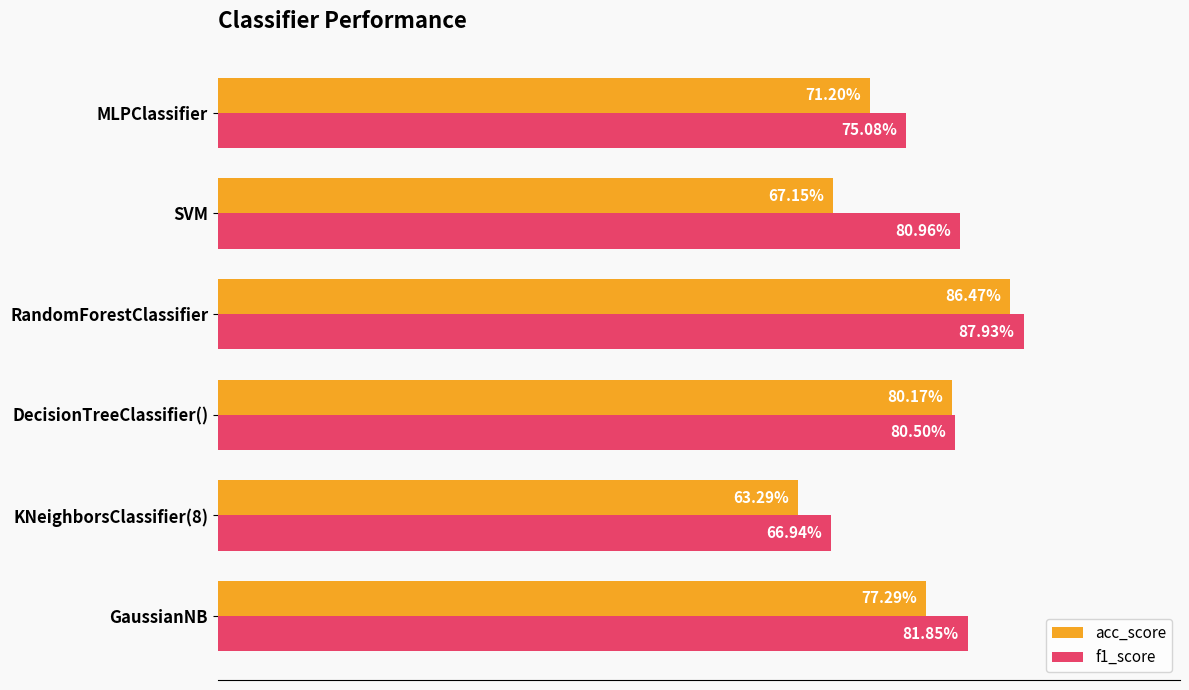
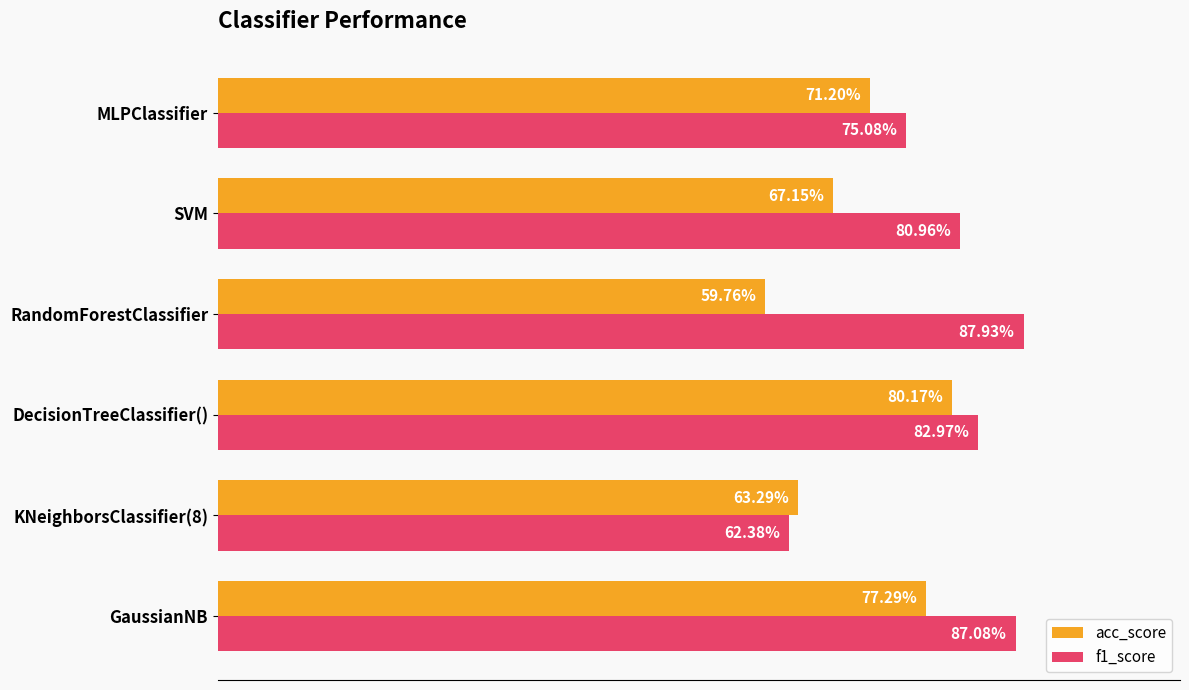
  {
    "acc_score": {
      "MLPClassifier": "71.20%",
      "SVM": "67.15%",
-     "RandomForestClassifier": "86.47%",
+     "RandomForestClassifier": "59.76%",
      "DecisionTreeClassifier()": "80.17%",
      "KNeighborsClassifier(8)": "63.29%",
      "GaussianNB": "77.29%"
    },
    "f1_score": {
      "MLPClassifier": "75.08%",
      "SVM": "80.96%",
      "RandomForestClassifier": "87.93%",
-     "DecisionTreeClassifier()": "80.50%",
-     "KNeighborsClassifier(8)": "66.94%",
-     "GaussianNB": "81.85%"
+     "DecisionTreeClassifier()": "82.97%",
+     "KNeighborsClassifier(8)": "62.38%",
+     "GaussianNB": "87.08%"
    }
  }
